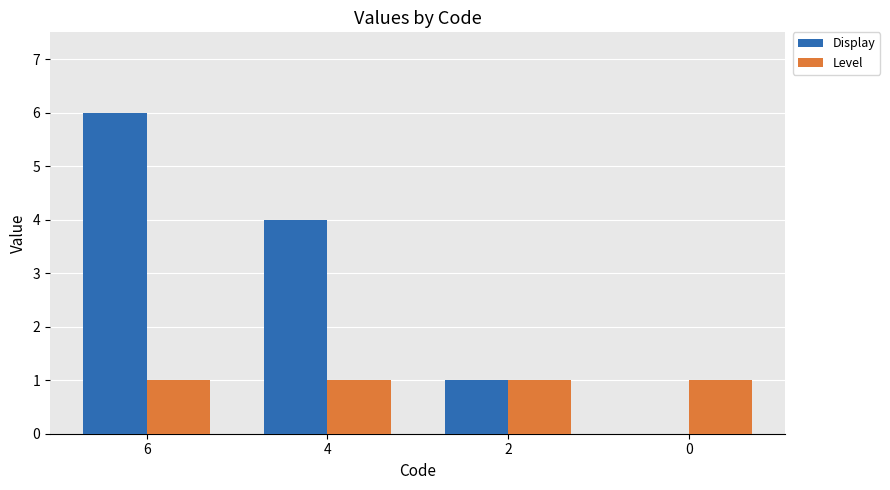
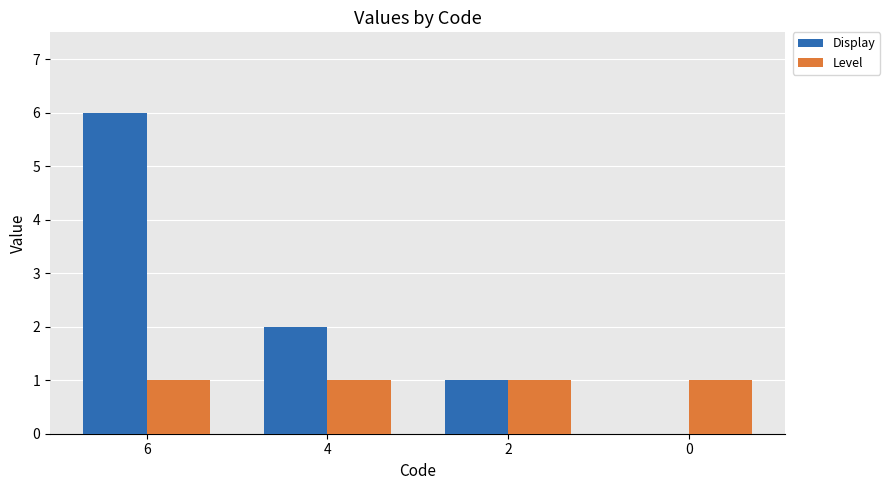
  {
    "Display": {
      "6": 6,
-     "4": 4,
+     "4": 2,
      "2": 1,
      "0": 0
    },
    "Level": {
      "6": 1,
      "4": 1,
      "2": 1,
      "0": 1
    }
  }
